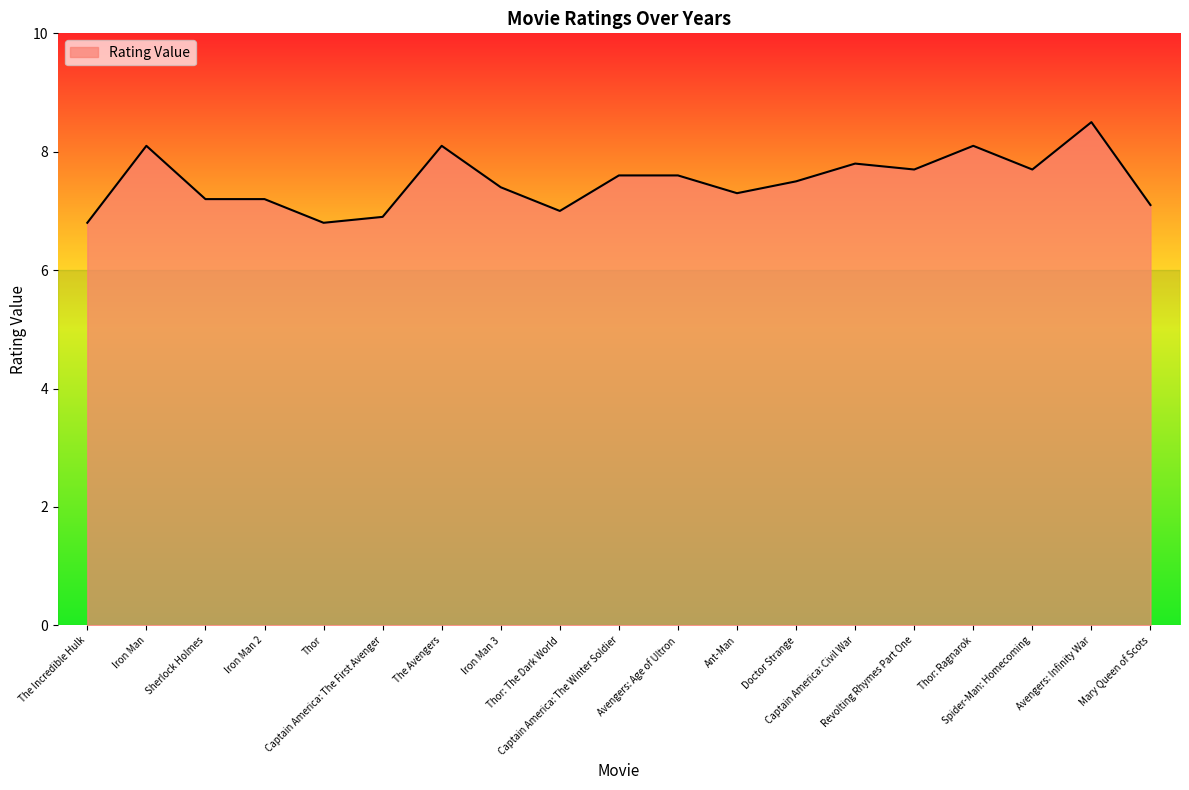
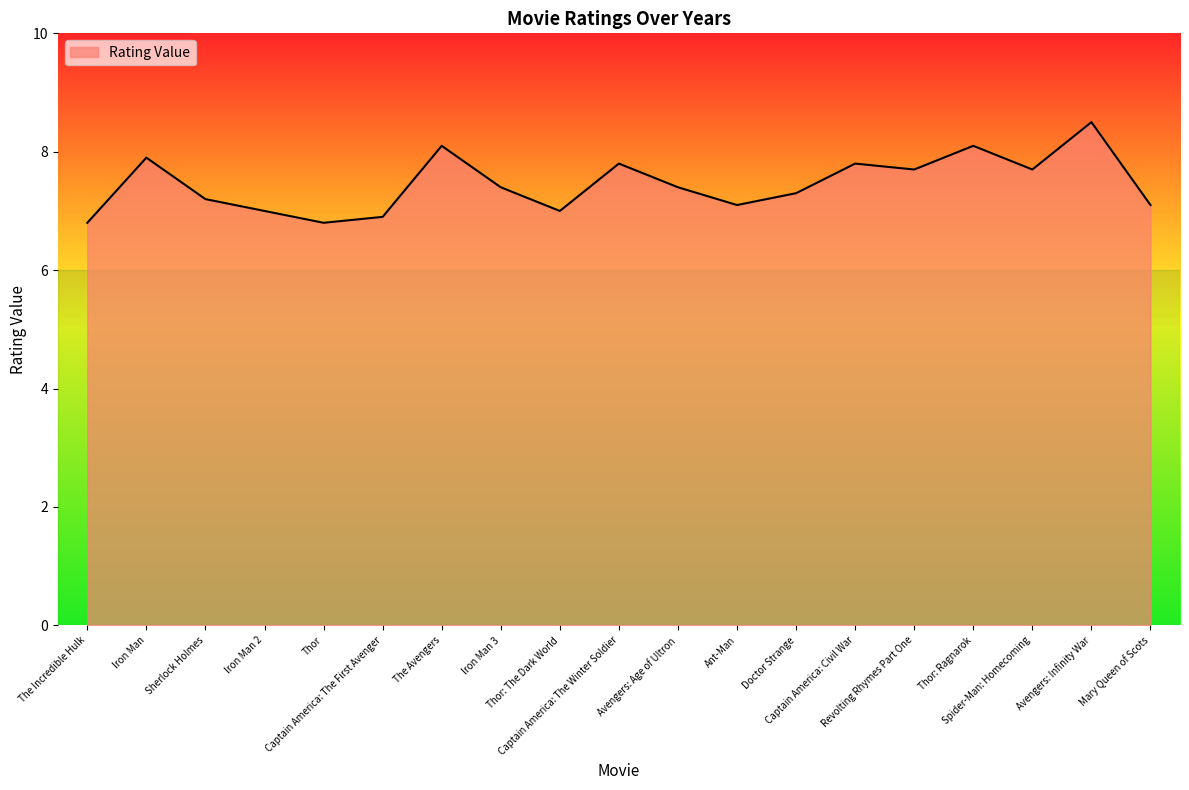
  {
    "The Incredible Hulk": 6.8,
-   "Iron Man": 8.1,
+   "Iron Man": 7.9,
    "Sherlock Holmes": 7.2,
-   "Iron Man 2": 7.2,
+   "Iron Man 2": 7.0,
    "Thor": 6.8,
    "Captain America: The First Avenger": 6.9,
    "The Avengers": 8.1,
    "Iron Man 3": 7.4,
    "Thor: The Dark World": 7.0,
-   "Captain America: The Winter Soldier": 7.6,
-   "Avengers: Age of Ultron": 7.6,
-   "Ant-Man": 7.3,
-   "Doctor Strange": 7.5,
+   "Captain America: The Winter Soldier": 7.8,
+   "Avengers: Age of Ultron": 7.4,
+   "Ant-Man": 7.1,
+   "Doctor Strange": 7.3,
    "Captain America: Civil War": 7.8,
    "Revolting Rhymes Part One": 7.7,
    "Thor: Ragnarok": 8.1,
    "Spider-Man: Homecoming": 7.7,
    "Avengers: Infinity War": 8.5,
    "Mary Queen of Scots": 7.1
  }
